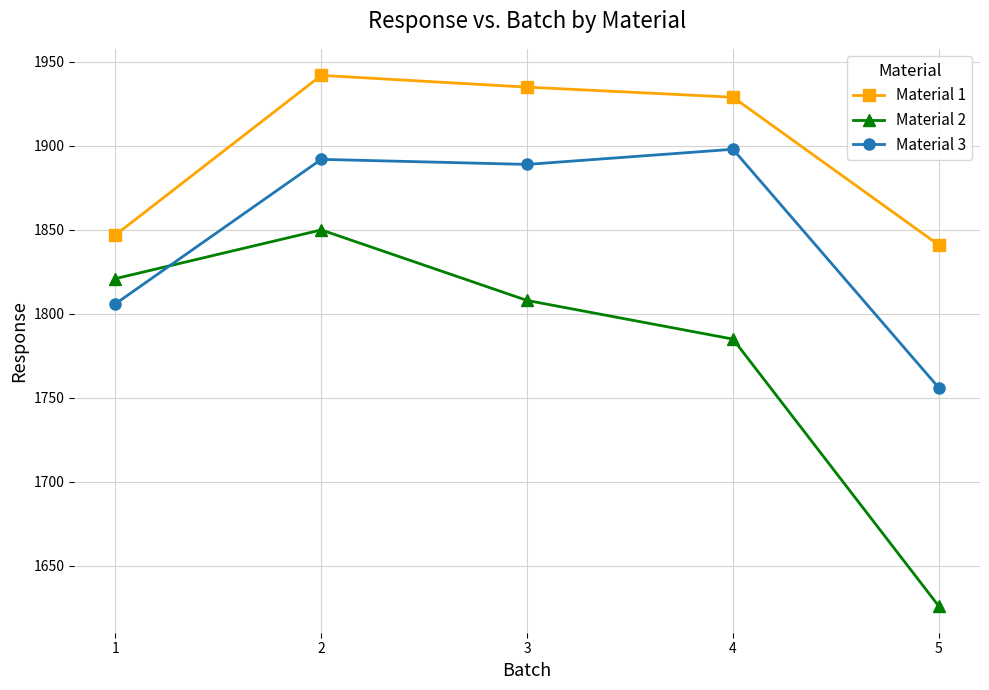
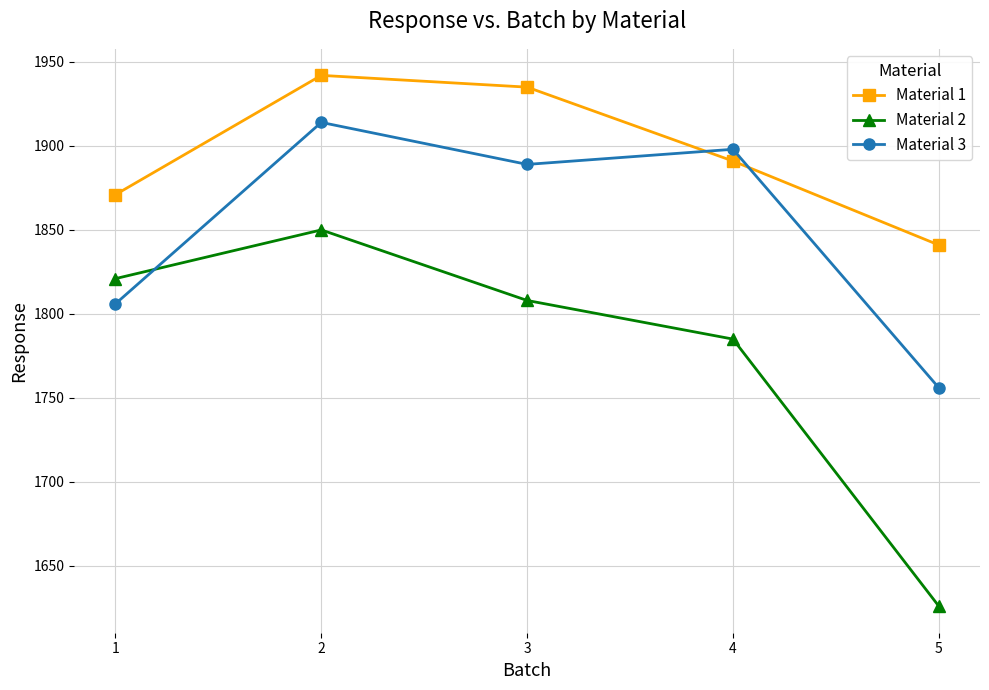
  {
    "Material 1": {
-     "1": 1847,
+     "1": 1871,
      "2": 1942,
      "3": 1935,
-     "4": 1929,
+     "4": 1891,
      "5": 1841
    },
    "Material 2": {
      "1": 1821,
      "2": 1850,
      "3": 1808,
      "4": 1785,
      "5": 1626
    },
    "Material 3": {
      "1": 1806,
-     "2": 1892,
+     "2": 1914,
      "3": 1889,
      "4": 1898,
      "5": 1756
    }
  }
